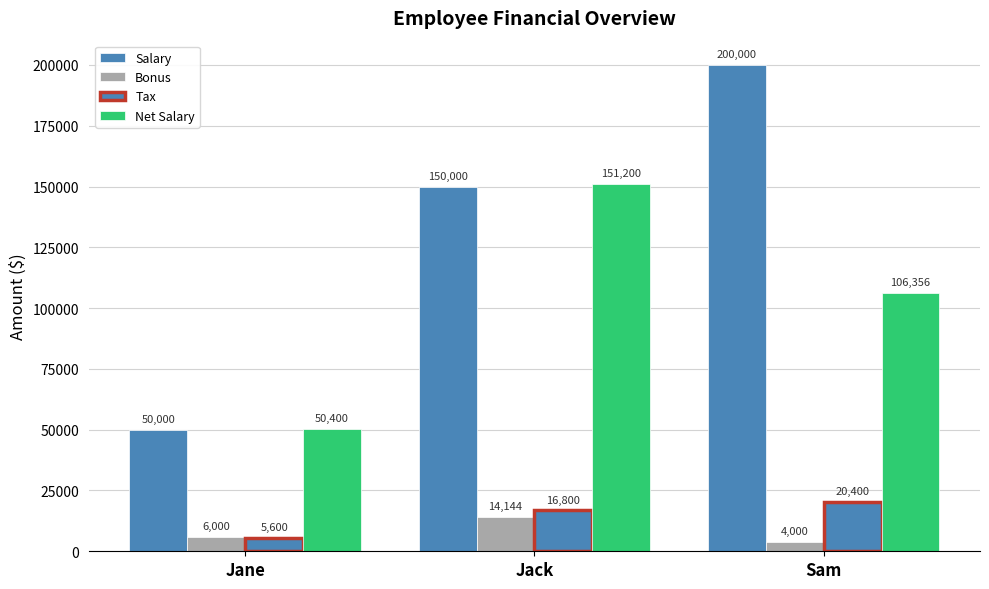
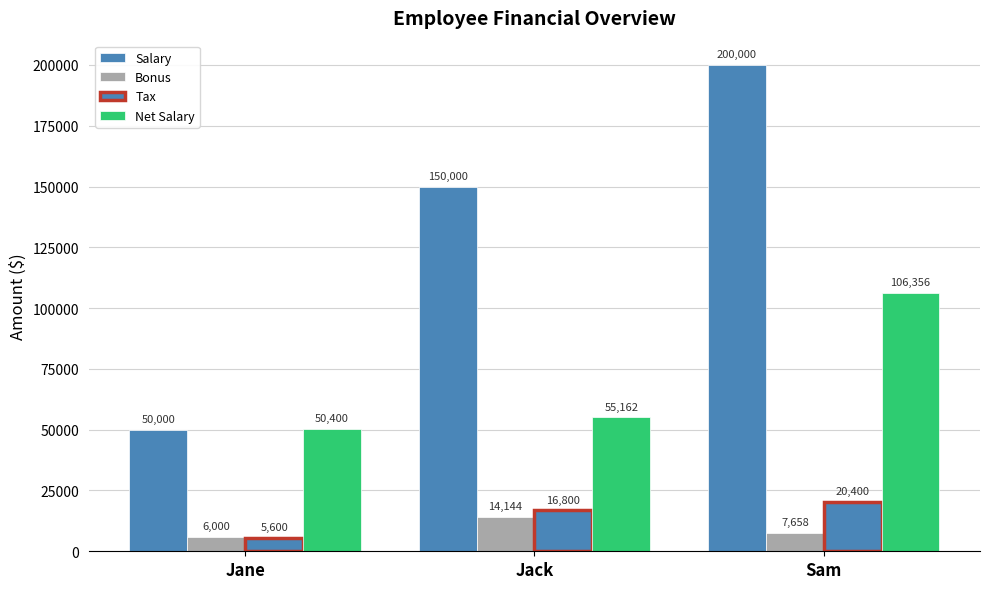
  {
    "Bonus": {
      "Jane": "6,000",
      "Jack": "14,144",
-     "Sam": "4,000"
+     "Sam": "7,658"
    },
    "Net Salary": {
      "Jane": "50,400",
-     "Jack": "151,200",
+     "Jack": "55,162",
      "Sam": "106,356"
    }
  }
